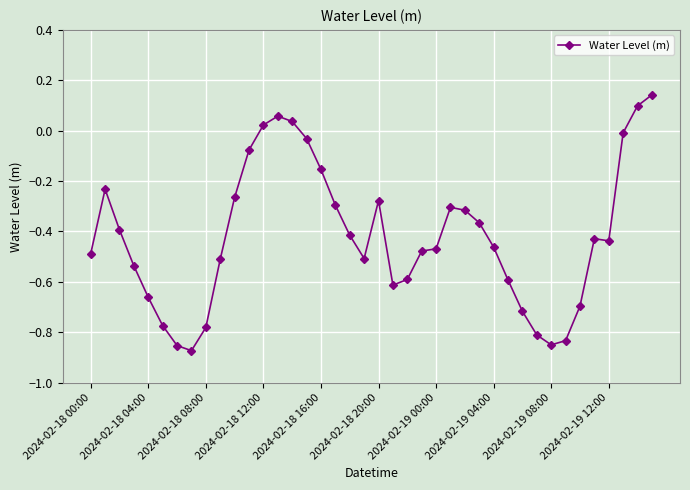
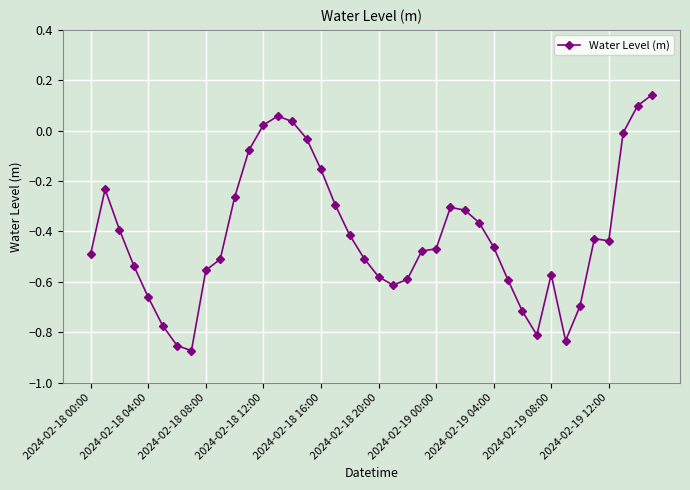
  {
    "2024-02-18 00:00": -0.49,
    "2024-02-18 04:00": -0.66,
-   "2024-02-18 08:00": -0.78,
+   "2024-02-18 08:00": -0.55,
    "2024-02-18 12:00": 0.02,
    "2024-02-18 16:00": -0.15,
-   "2024-02-18 20:00": -0.28,
+   "2024-02-18 20:00": -0.58,
    "2024-02-19 00:00": -0.47,
    "2024-02-19 04:00": -0.46,
-   "2024-02-19 08:00": -0.85,
+   "2024-02-19 08:00": -0.57,
    "2024-02-19 12:00": -0.44
  }
